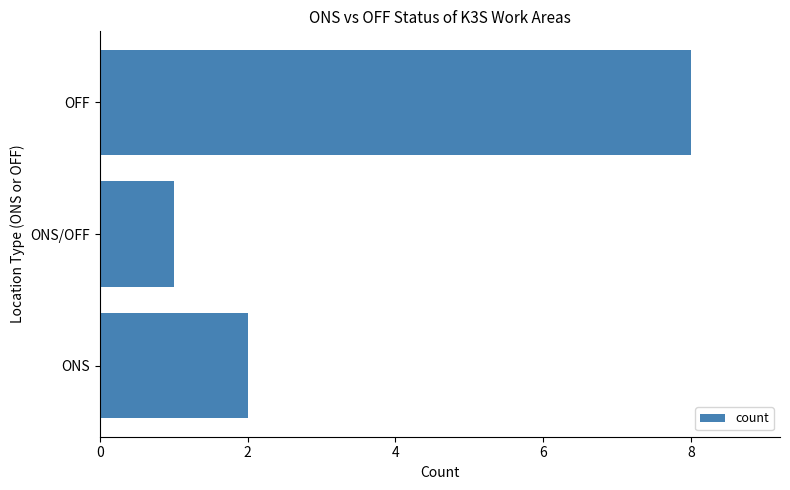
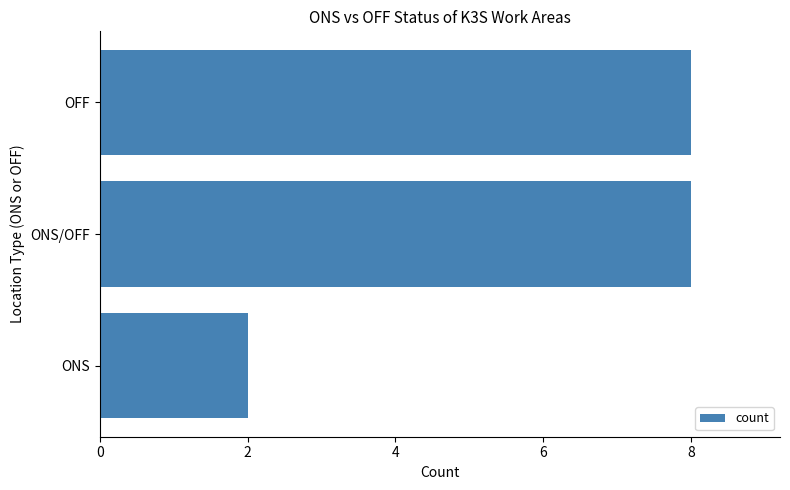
  {
    "OFF": 8,
-   "ONS/OFF": 1,
+   "ONS/OFF": 8,
    "ONS": 2
  }
